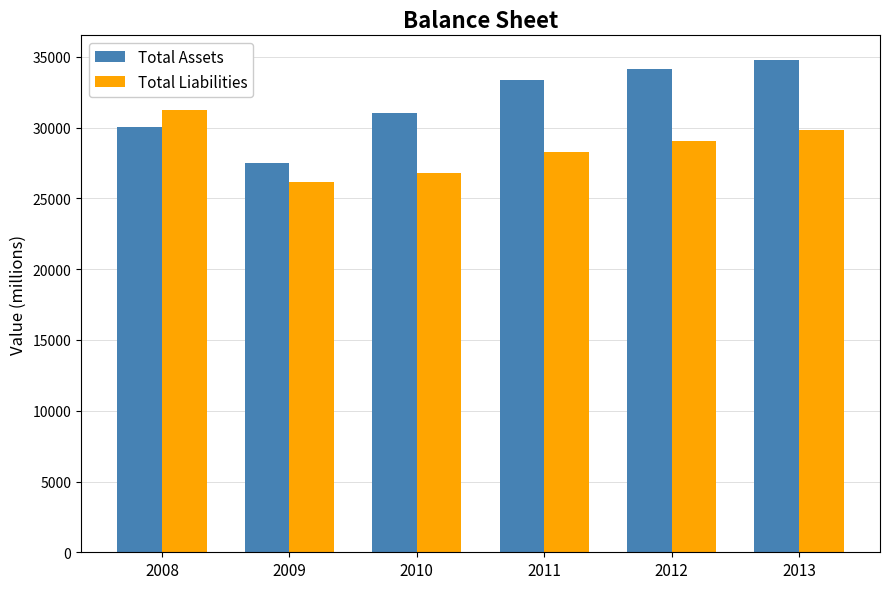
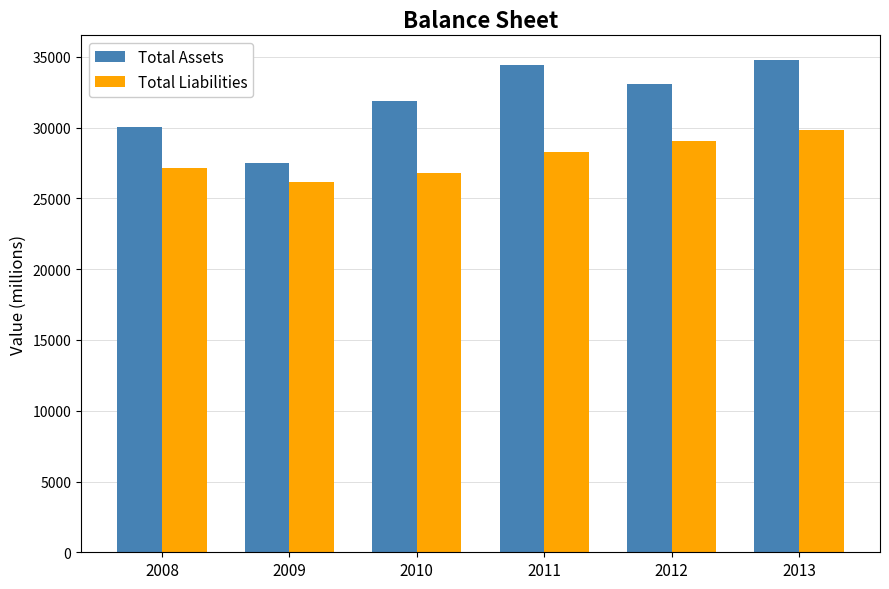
  {
    "Total Assets": {
      "2008": 30000,
      "2009": 27500,
-     "2010": 31000,
-     "2011": 33300,
-     "2012": 34100,
+     "2010": 31900,
+     "2011": 34400,
+     "2012": 33100,
      "2013": 34800
    },
    "Total Liabilities": {
-     "2008": 31200,
+     "2008": 27200,
      "2009": 26200,
      "2010": 26800,
      "2011": 28300,
      "2012": 29100,
      "2013": 29800
    }
  }
